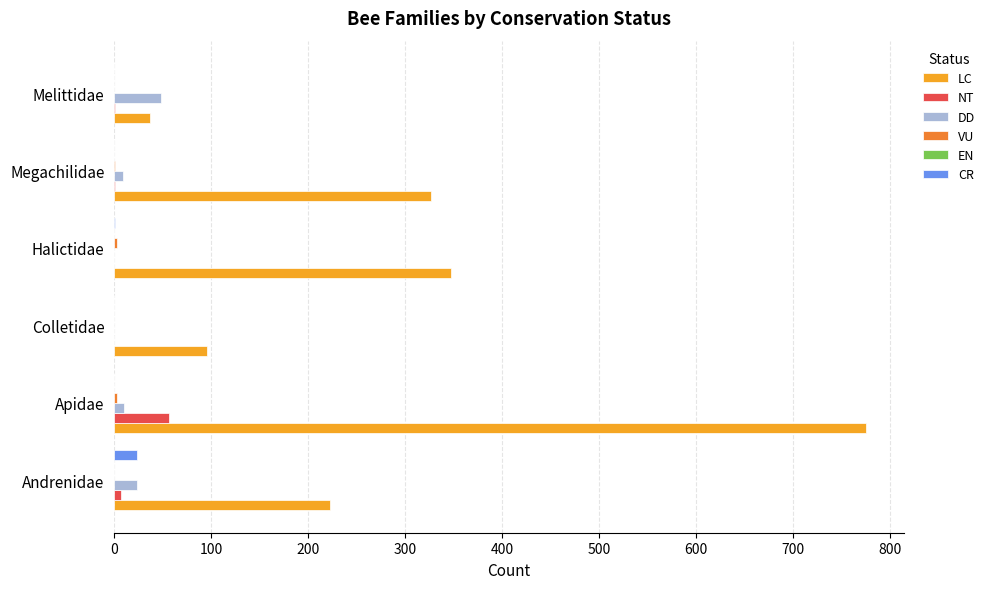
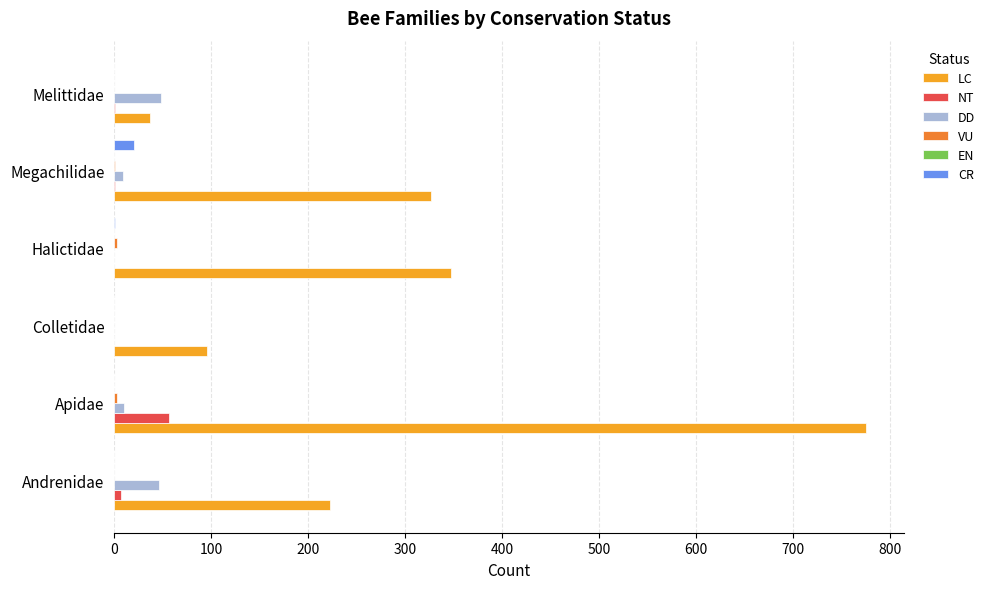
  {
    "DD": {
      "Melittidae": 50,
      "Megachilidae": 10,
      "Halictidae": 0,
      "Colletidae": 0,
      "Apidae": 10,
-     "Andrenidae": 20
+     "Andrenidae": 50
    },
    "EN": {
      "Melittidae": 0,
      "Megachilidae": 0,
      "Halictidae": 0,
      "Colletidae": 0,
      "Apidae": 0,
      "Andrenidae": 0
    },
    "CR": {
      "Melittidae": 0,
-     "Megachilidae": 0,
+     "Megachilidae": 20,
      "Colletidae": 0,
      "Apidae": 0,
-     "Andrenidae": 20
+     "Andrenidae": 0
    }
  }
